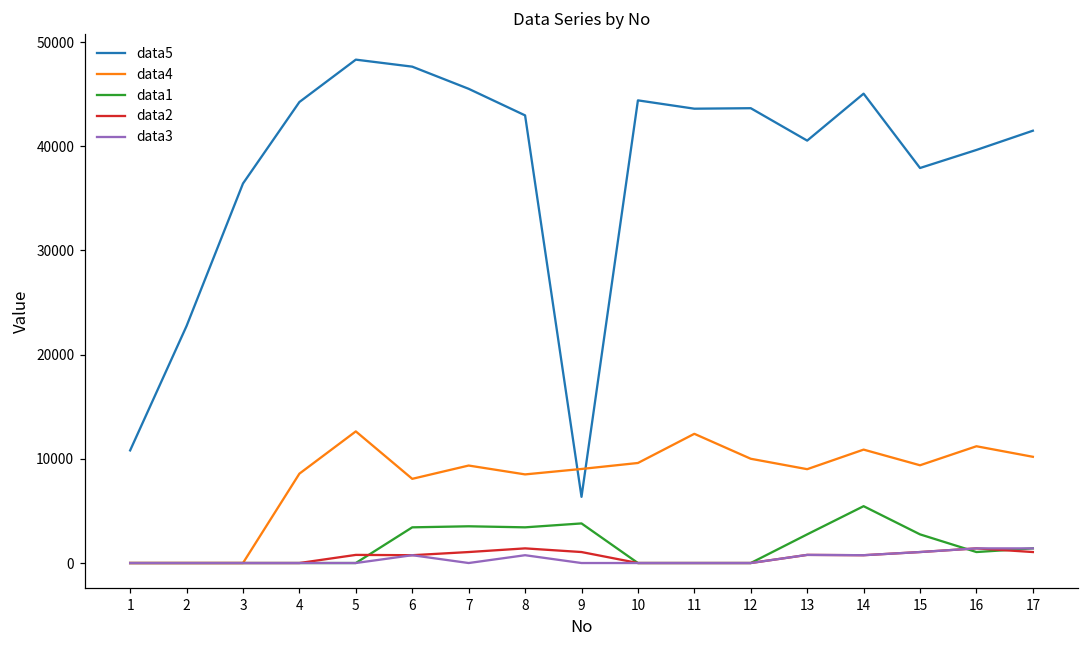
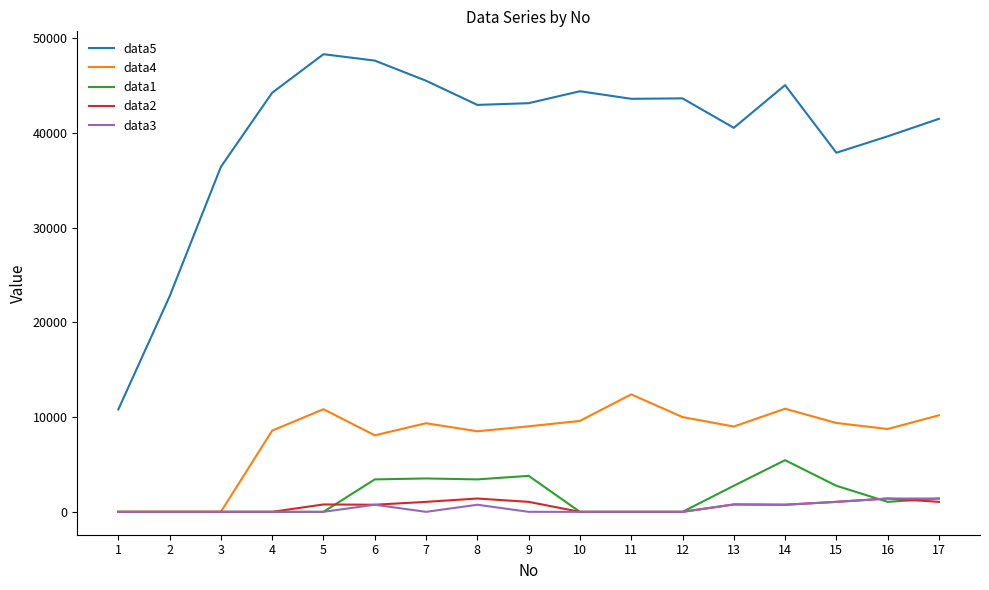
  {
    "data5": {
      "1": 11000,
      "2": 23000,
      "3": 36000,
      "4": 44000,
      "5": 48000,
      "6": 48000,
      "7": 46000,
      "8": 43000,
-     "9": 6000,
+     "9": 43000,
      "10": 44000,
      "11": 44000,
      "12": 44000,
      "13": 41000,
      "14": 45000,
      "15": 38000,
      "16": 40000,
      "17": 41000
    },
    "data4": {
      "4": 9000,
-     "5": 13000,
+     "5": 11000,
      "6": 8000,
      "7": 9000,
      "8": 9000,
      "9": 9000,
      "10": 10000,
      "11": 12000,
      "12": 10000,
      "13": 9000,
      "14": 11000,
      "15": 9000,
-     "16": 11000,
+     "16": 9000,
      "17": 10000
    },
    "data1": {
      "6": 3000,
      "7": 4000,
      "8": 3000,
      "9": 4000,
      "13": 3000,
      "14": 5000,
      "15": 3000,
      "16": 1000
    },
    "data2": {
      "5": 1000,
      "7": 1000,
      "8": 1000,
      "9": 1000,
      "17": 1000
    },
    "data3": {
      "7": 0,
      "8": 1000,
      "9": 0
    }
  }
